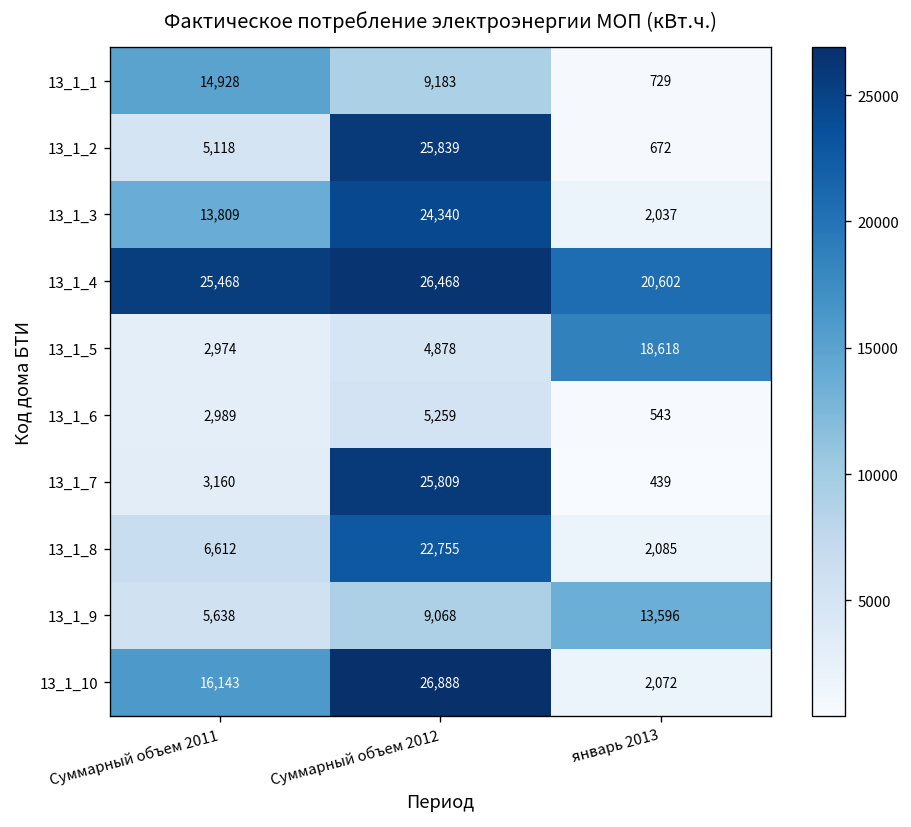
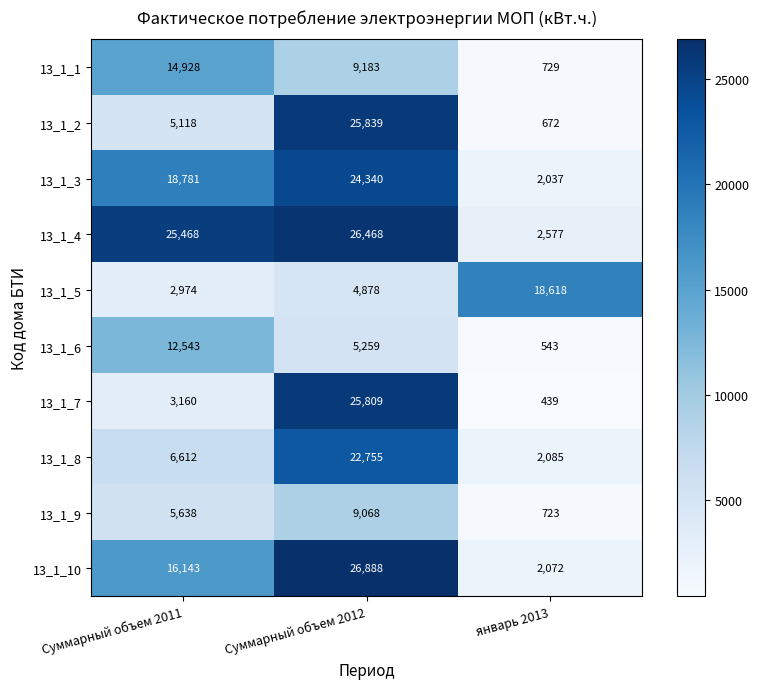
  {
    "13_1_1": {
      "Суммарный объем 2011": "14,928",
      "Суммарный объем 2012": "9,183",
      "январь 2013": "729"
    },
    "13_1_2": {
      "Суммарный объем 2011": "5,118",
      "Суммарный объем 2012": "25,839",
      "январь 2013": "672"
    },
    "13_1_3": {
-     "Суммарный объем 2011": "13,809",
+     "Суммарный объем 2011": "18,781",
      "Суммарный объем 2012": "24,340",
      "январь 2013": "2,037"
    },
    "13_1_4": {
      "Суммарный объем 2011": "25,468",
      "Суммарный объем 2012": "26,468",
-     "январь 2013": "20,602"
+     "январь 2013": "2,577"
    },
    "13_1_5": {
      "Суммарный объем 2011": "2,974",
      "Суммарный объем 2012": "4,878",
      "январь 2013": "18,618"
    },
    "13_1_6": {
-     "Суммарный объем 2011": "2,989",
+     "Суммарный объем 2011": "12,543",
      "Суммарный объем 2012": "5,259",
      "январь 2013": "543"
    },
    "13_1_7": {
      "Суммарный объем 2011": "3,160",
      "Суммарный объем 2012": "25,809",
      "январь 2013": "439"
    },
    "13_1_8": {
      "Суммарный объем 2011": "6,612",
      "Суммарный объем 2012": "22,755",
      "январь 2013": "2,085"
    },
    "13_1_9": {
      "Суммарный объем 2011": "5,638",
      "Суммарный объем 2012": "9,068",
-     "январь 2013": "13,596"
+     "январь 2013": "723"
    },
    "13_1_10": {
      "Суммарный объем 2011": "16,143",
      "Суммарный объем 2012": "26,888",
      "январь 2013": "2,072"
    }
  }
